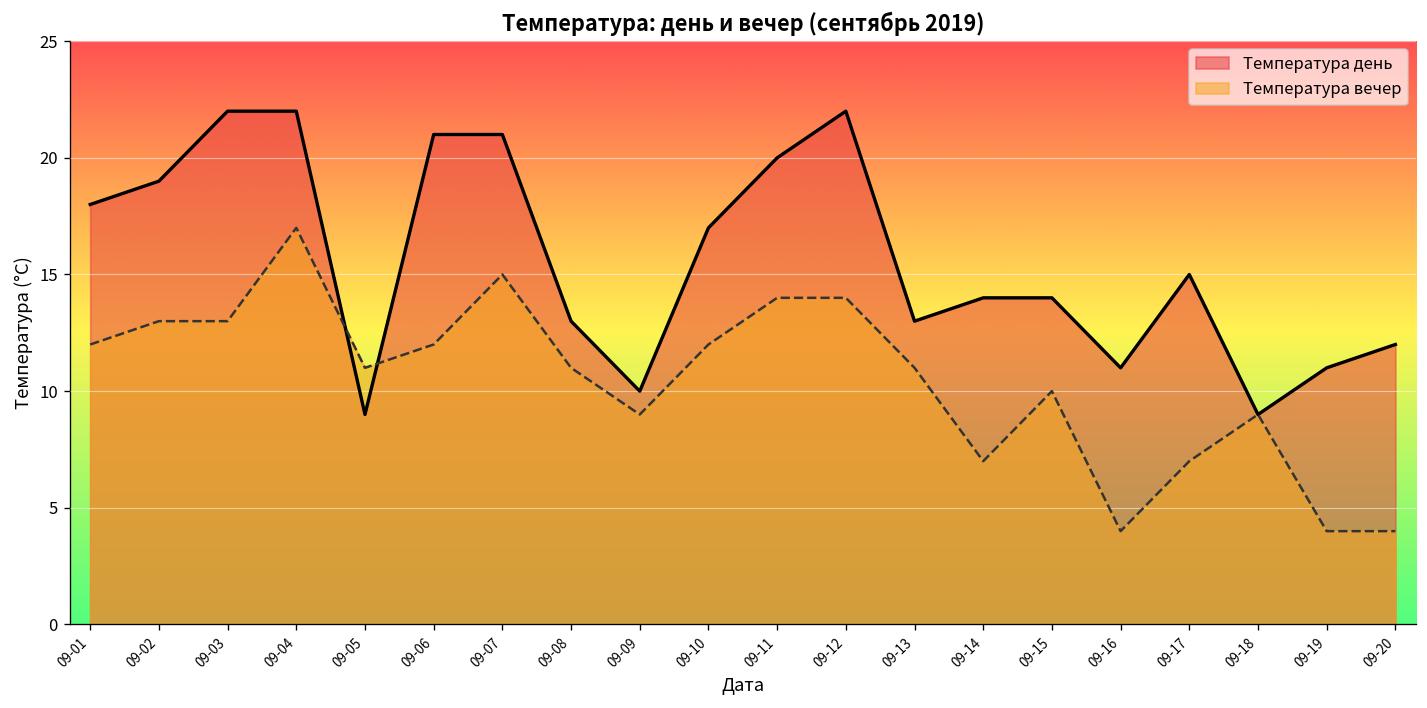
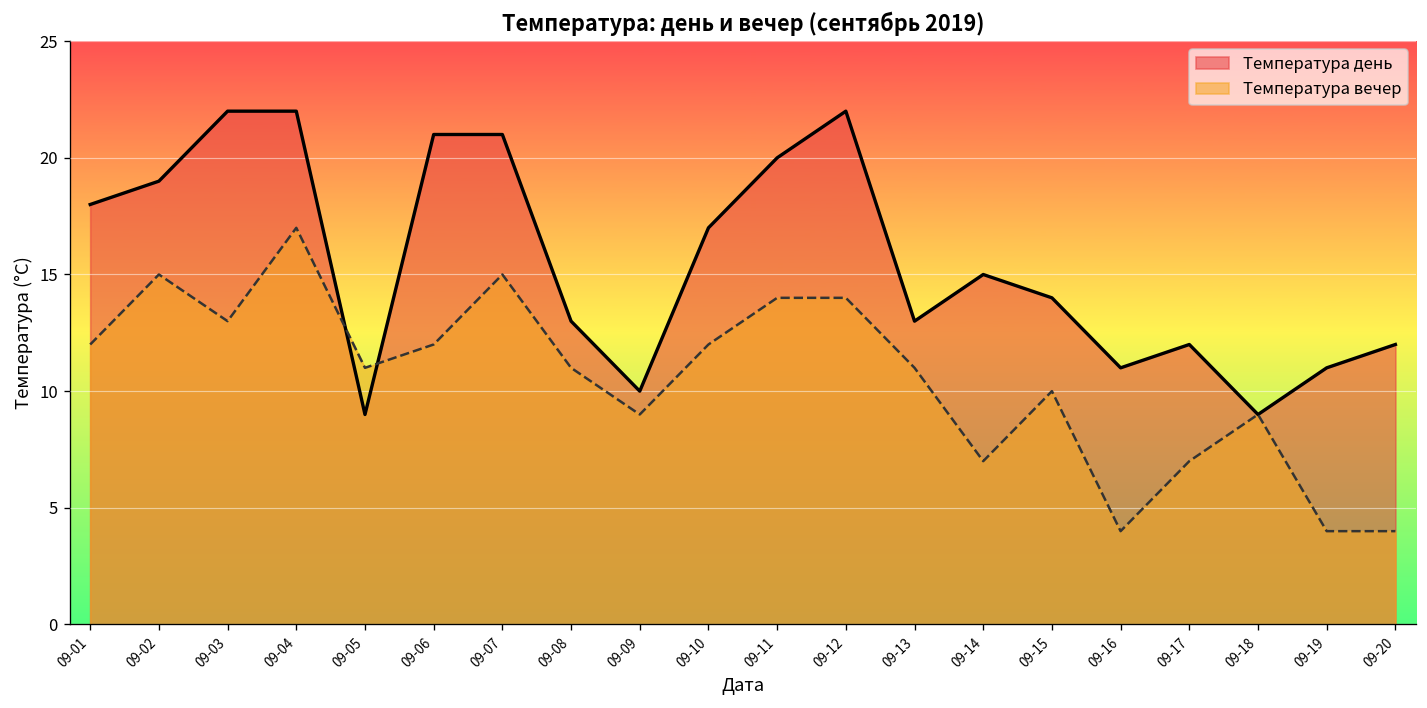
  {
    "Температура день": {
      "09-01": 18,
      "09-02": 19,
      "09-03": 22,
      "09-04": 22,
      "09-05": 9,
      "09-06": 21,
      "09-07": 21,
      "09-08": 13,
      "09-09": 10,
      "09-10": 17,
      "09-11": 20,
      "09-12": 22,
      "09-13": 13,
-     "09-14": 14,
+     "09-14": 15,
      "09-15": 14,
      "09-16": 11,
-     "09-17": 15,
+     "09-17": 12,
      "09-19": 11,
      "09-20": 12
    },
    "Температура вечер": {
      "09-01": 12,
-     "09-02": 13,
+     "09-02": 15,
      "09-03": 13,
      "09-04": 17,
      "09-05": 11,
      "09-06": 12,
      "09-07": 15,
      "09-08": 11,
      "09-09": 9,
      "09-10": 12,
      "09-11": 14,
      "09-12": 14,
      "09-13": 11,
      "09-14": 7,
      "09-15": 10,
      "09-16": 4,
      "09-17": 7,
      "09-19": 4,
      "09-20": 4
    }
  }
